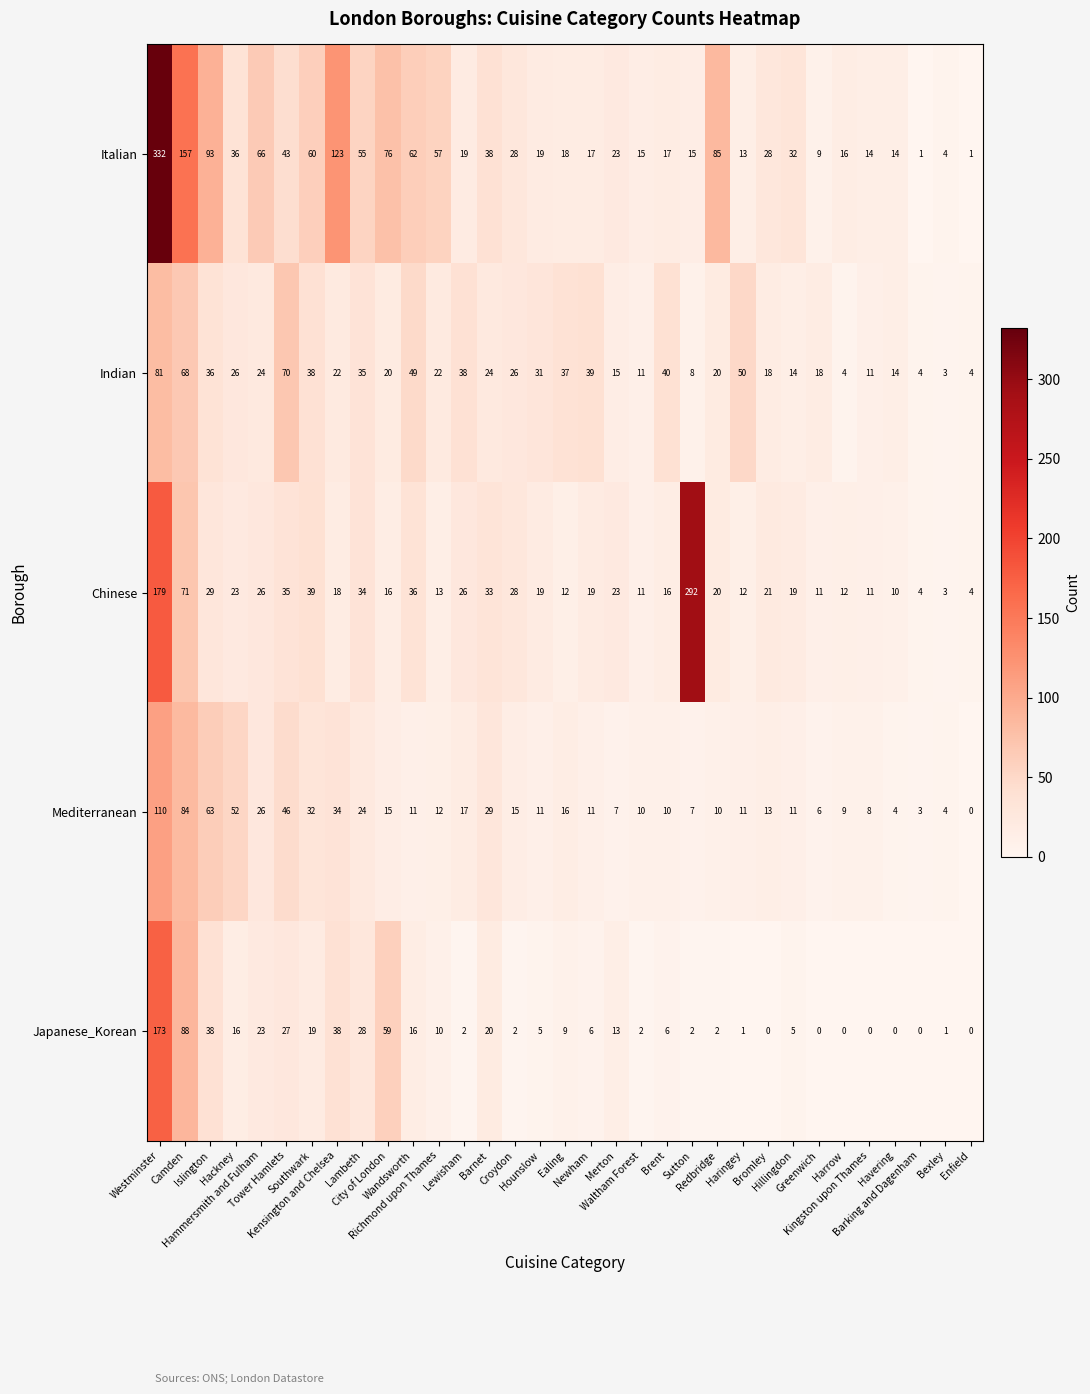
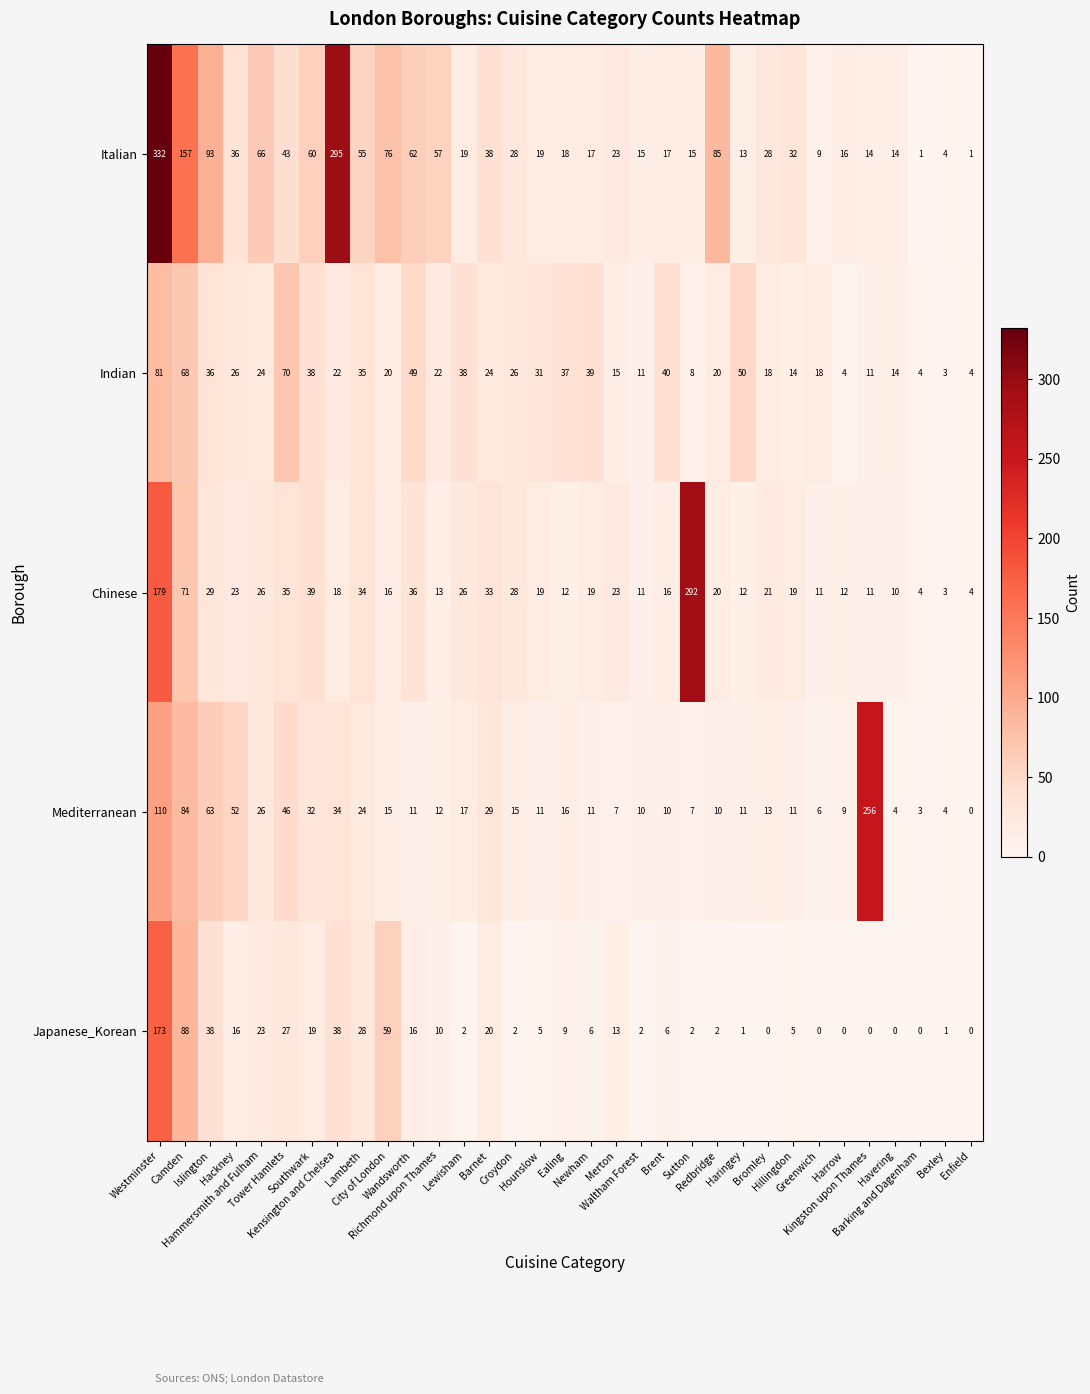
  {
    "Italian": {
      "Westminster": 332,
      "Camden": 157,
      "Islington": 93,
      "Hackney": 36,
      "Hammersmith and Fulham": 66,
      "Tower Hamlets": 43,
      "Southwark": 60,
-     "Kensington and Chelsea": 123,
+     "Kensington and Chelsea": 295,
      "Lambeth": 55,
      "City of London": 76,
      "Wandsworth": 62,
      "Richmond upon Thames": 57,
      "Lewisham": 19,
      "Barnet": 38,
      "Croydon": 28,
      "Hounslow": 19,
      "Ealing": 18,
      "Newham": 17,
      "Merton": 23,
      "Waltham Forest": 15,
      "Brent": 17,
      "Sutton": 15,
      "Redbridge": 85,
      "Haringey": 13,
      "Bromley": 28,
      "Hillingdon": 32,
      "Greenwich": 9,
      "Harrow": 16,
      "Kingston upon Thames": 14,
      "Havering": 14,
      "Barking and Dagenham": 1,
      "Bexley": 4,
      "Enfield": 1
    },
    "Indian": {
      "Westminster": 81,
      "Camden": 68,
      "Islington": 36,
      "Hackney": 26,
      "Hammersmith and Fulham": 24,
      "Tower Hamlets": 70,
      "Southwark": 38,
      "Kensington and Chelsea": 22,
      "Lambeth": 35,
      "City of London": 20,
      "Wandsworth": 49,
      "Richmond upon Thames": 22,
      "Lewisham": 38,
      "Barnet": 24,
      "Croydon": 26,
      "Hounslow": 31,
      "Ealing": 37,
      "Newham": 39,
      "Merton": 15,
      "Waltham Forest": 11,
      "Brent": 40,
      "Sutton": 8,
      "Redbridge": 20,
      "Haringey": 50,
      "Bromley": 18,
      "Hillingdon": 14,
      "Greenwich": 18,
      "Harrow": 4,
      "Kingston upon Thames": 11,
      "Havering": 14,
      "Barking and Dagenham": 4,
      "Bexley": 3,
      "Enfield": 4
    },
    "Chinese": {
      "Westminster": 179,
      "Camden": 71,
      "Islington": 29,
      "Hackney": 23,
      "Hammersmith and Fulham": 26,
      "Tower Hamlets": 35,
      "Southwark": 39,
      "Kensington and Chelsea": 18,
      "Lambeth": 34,
      "City of London": 16,
      "Wandsworth": 36,
      "Richmond upon Thames": 13,
      "Lewisham": 26,
      "Barnet": 33,
      "Croydon": 28,
      "Hounslow": 19,
      "Ealing": 12,
      "Newham": 19,
      "Merton": 23,
      "Waltham Forest": 11,
      "Brent": 16,
      "Sutton": 292,
      "Redbridge": 20,
      "Haringey": 12,
      "Bromley": 21,
      "Hillingdon": 19,
      "Greenwich": 11,
      "Harrow": 12,
      "Kingston upon Thames": 11,
      "Havering": 10,
      "Barking and Dagenham": 4,
      "Bexley": 3,
      "Enfield": 4
    },
    "Mediterranean": {
      "Westminster": 110,
      "Camden": 84,
      "Islington": 63,
      "Hackney": 52,
      "Hammersmith and Fulham": 26,
      "Tower Hamlets": 46,
      "Southwark": 32,
      "Kensington and Chelsea": 34,
      "Lambeth": 24,
      "City of London": 15,
      "Wandsworth": 11,
      "Richmond upon Thames": 12,
      "Lewisham": 17,
      "Barnet": 29,
      "Croydon": 15,
      "Hounslow": 11,
      "Ealing": 16,
      "Newham": 11,
      "Merton": 7,
      "Waltham Forest": 10,
      "Brent": 10,
      "Sutton": 7,
      "Redbridge": 10,
      "Haringey": 11,
      "Bromley": 13,
      "Hillingdon": 11,
      "Greenwich": 6,
      "Harrow": 9,
-     "Kingston upon Thames": 8,
+     "Kingston upon Thames": 256,
      "Havering": 4,
      "Barking and Dagenham": 3,
      "Bexley": 4,
      "Enfield": 0
    },
    "Japanese_Korean": {
      "Westminster": 173,
      "Camden": 88,
      "Islington": 38,
      "Hackney": 16,
      "Hammersmith and Fulham": 23,
      "Tower Hamlets": 27,
      "Southwark": 19,
      "Kensington and Chelsea": 38,
      "Lambeth": 28,
      "City of London": 59,
      "Wandsworth": 16,
      "Richmond upon Thames": 10,
      "Lewisham": 2,
      "Barnet": 20,
      "Croydon": 2,
      "Hounslow": 5,
      "Ealing": 9,
      "Newham": 6,
      "Merton": 13,
      "Waltham Forest": 2,
      "Brent": 6,
      "Sutton": 2,
      "Redbridge": 2,
      "Haringey": 1,
      "Bromley": 0,
      "Hillingdon": 5,
      "Greenwich": 0,
      "Harrow": 0,
      "Kingston upon Thames": 0,
      "Havering": 0,
      "Barking and Dagenham": 0,
      "Bexley": 1,
      "Enfield": 0
    }
  }
